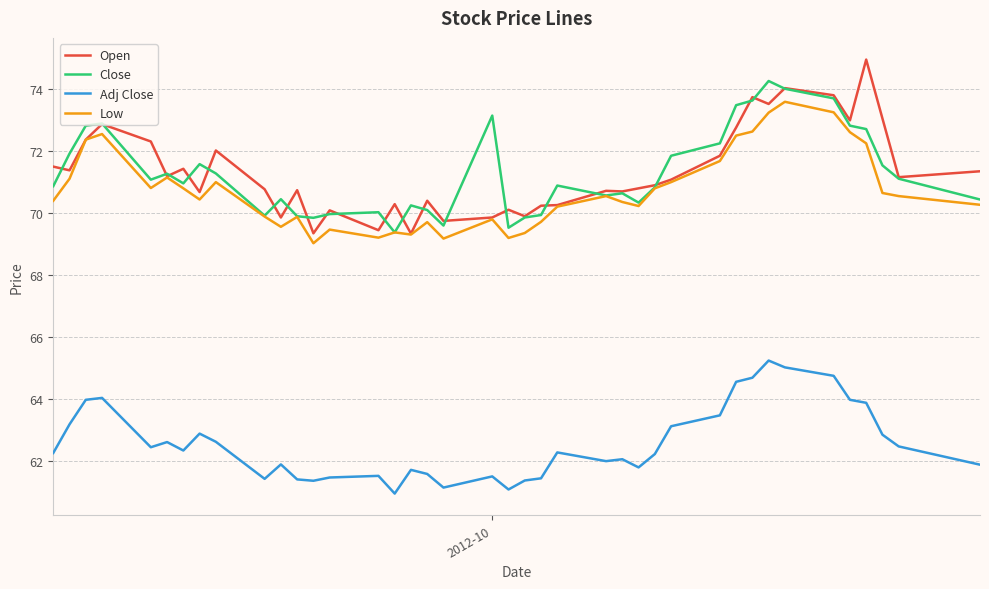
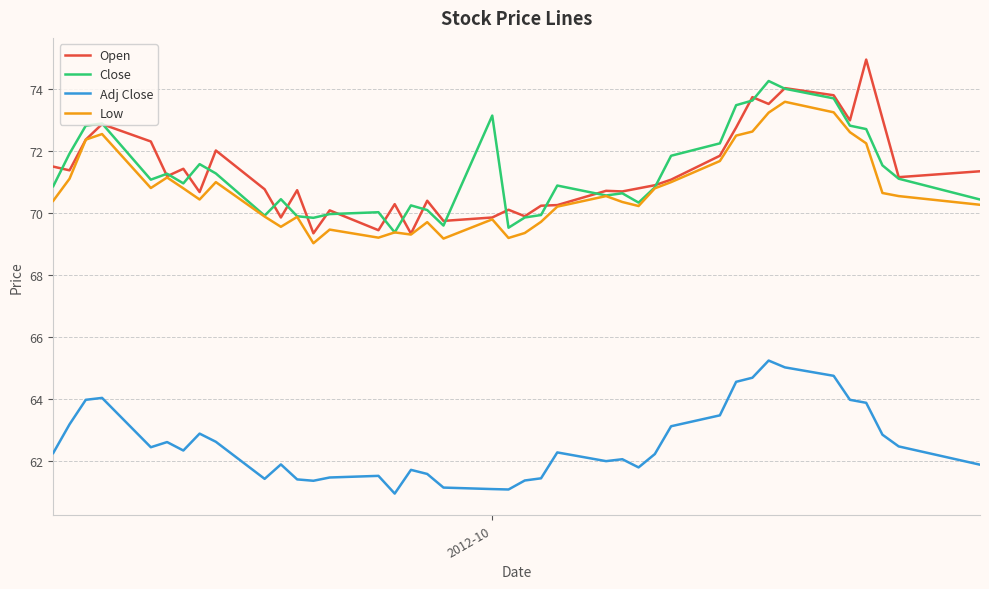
  {
    "Close": {
      "2012-10": 73.1
    },
    "Adj Close": {
-     "2012-10": 61.5
+     "2012-10": 61.1
    }
  }
